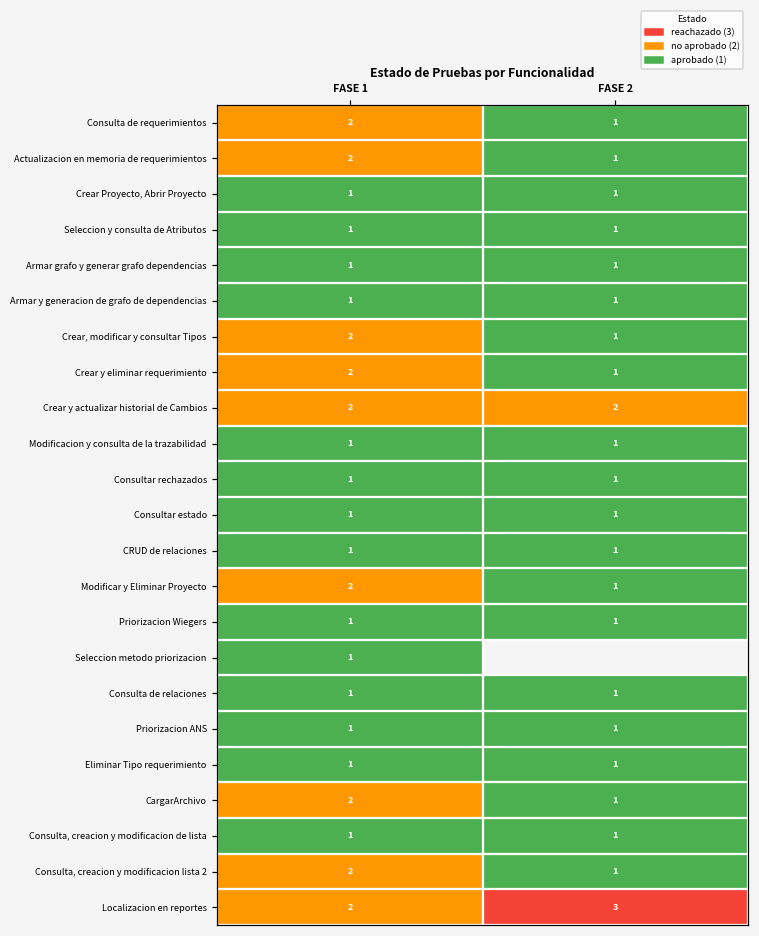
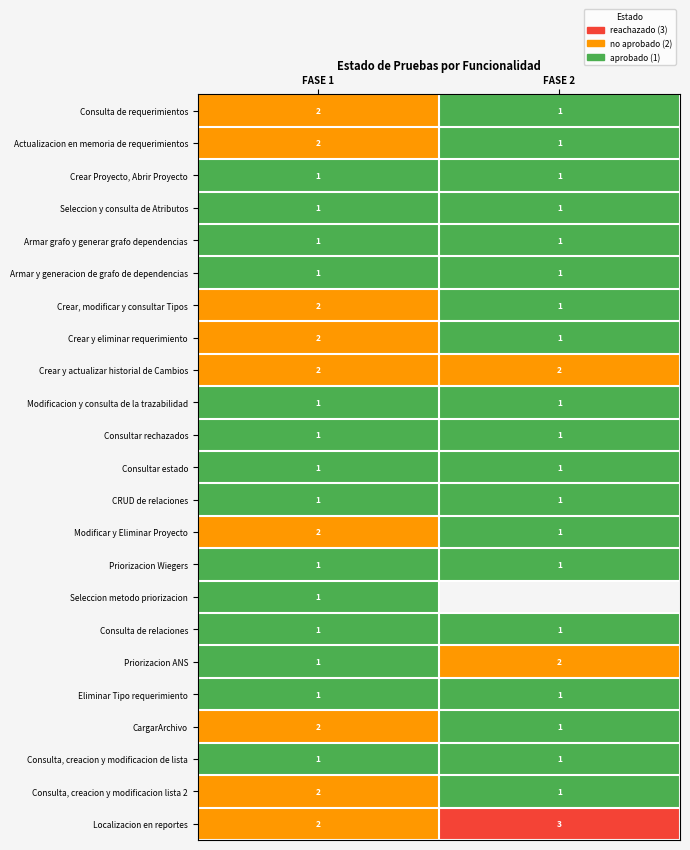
  {
    "Consulta de requerimientos": {
      "FASE 1": 2,
      "FASE 2": 1
    },
    "Actualizacion en memoria de requerimientos": {
      "FASE 1": 2,
      "FASE 2": 1
    },
    "Crear Proyecto, Abrir Proyecto": {
      "FASE 1": 1,
      "FASE 2": 1
    },
    "Seleccion y consulta de Atributos": {
      "FASE 1": 1,
      "FASE 2": 1
    },
    "Armar grafo y generar grafo dependencias": {
      "FASE 1": 1,
      "FASE 2": 1
    },
    "Armar y generacion de grafo de dependencias": {
      "FASE 1": 1,
      "FASE 2": 1
    },
    "Crear, modificar y consultar Tipos": {
      "FASE 1": 2,
      "FASE 2": 1
    },
    "Crear y eliminar requerimiento": {
      "FASE 1": 2,
      "FASE 2": 1
    },
    "Crear y actualizar historial de Cambios": {
      "FASE 1": 2,
      "FASE 2": 2
    },
    "Modificacion y consulta de la trazabilidad": {
      "FASE 1": 1,
      "FASE 2": 1
    },
    "Consultar rechazados": {
      "FASE 1": 1,
      "FASE 2": 1
    },
    "Consultar estado": {
      "FASE 1": 1,
      "FASE 2": 1
    },
    "CRUD de relaciones": {
      "FASE 1": 1,
      "FASE 2": 1
    },
    "Modificar y Eliminar Proyecto": {
      "FASE 1": 2,
      "FASE 2": 1
    },
    "Priorizacion Wiegers": {
      "FASE 1": 1,
      "FASE 2": 1
    },
    "Seleccion metodo priorizacion": {
      "FASE 1": 1
    },
    "Consulta de relaciones": {
      "FASE 1": 1,
      "FASE 2": 1
    },
    "Priorizacion ANS": {
      "FASE 1": 1,
-     "FASE 2": 1
+     "FASE 2": 2
    },
    "Eliminar Tipo requerimiento": {
      "FASE 1": 1,
      "FASE 2": 1
    },
    "CargarArchivo": {
      "FASE 1": 2,
      "FASE 2": 1
    },
    "Consulta, creacion y modificacion de lista": {
      "FASE 1": 1,
      "FASE 2": 1
    },
    "Consulta, creacion y modificacion lista 2": {
      "FASE 1": 2,
      "FASE 2": 1
    },
    "Localizacion en reportes": {
      "FASE 1": 2,
      "FASE 2": 3
    }
  }
